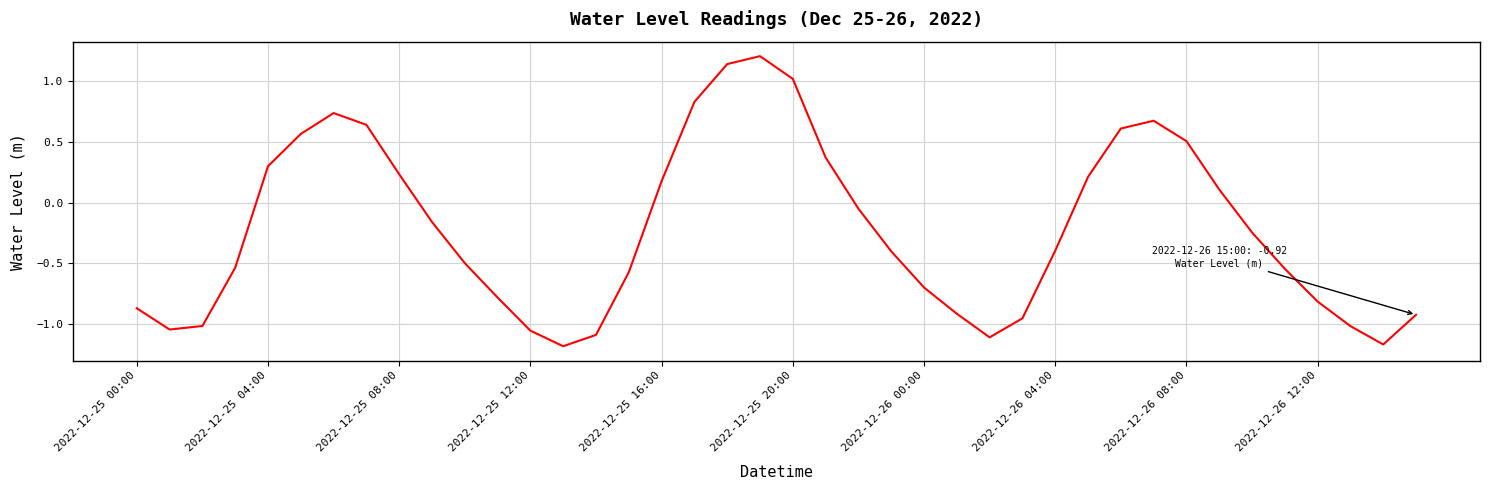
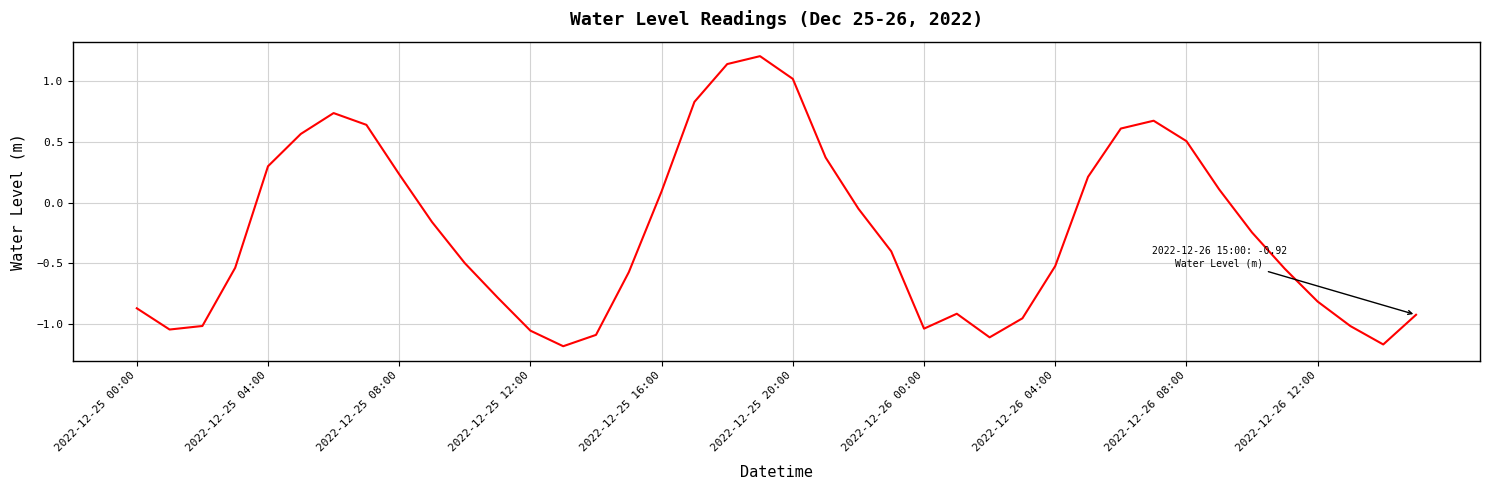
  {
    "2022-12-25 00:00": -0.87,
    "2022-12-25 04:00": 0.30,
    "2022-12-25 08:00": 0.23,
    "2022-12-25 12:00": -1.05,
-   "2022-12-25 16:00": 0.18,
+   "2022-12-25 16:00": 0.09,
    "2022-12-25 20:00": 1.02,
-   "2022-12-26 00:00": -0.70,
-   "2022-12-26 04:00": -0.40,
+   "2022-12-26 00:00": -1.04,
+   "2022-12-26 04:00": -0.52,
    "2022-12-26 08:00": 0.50
  }
